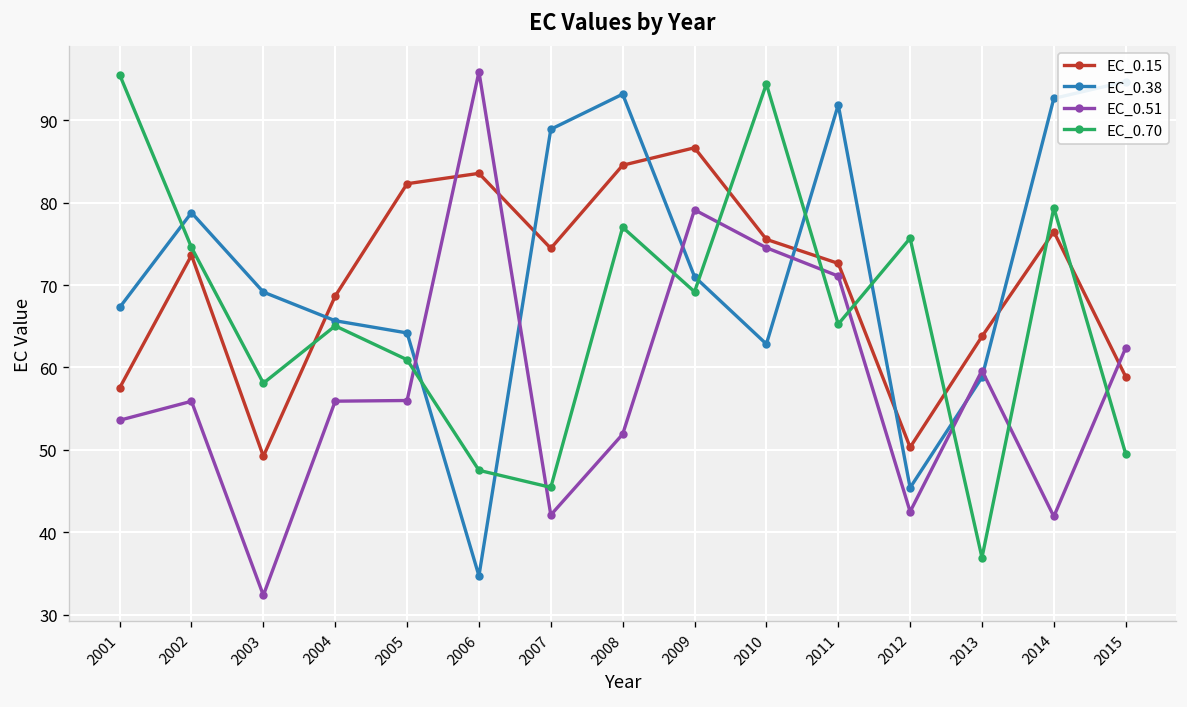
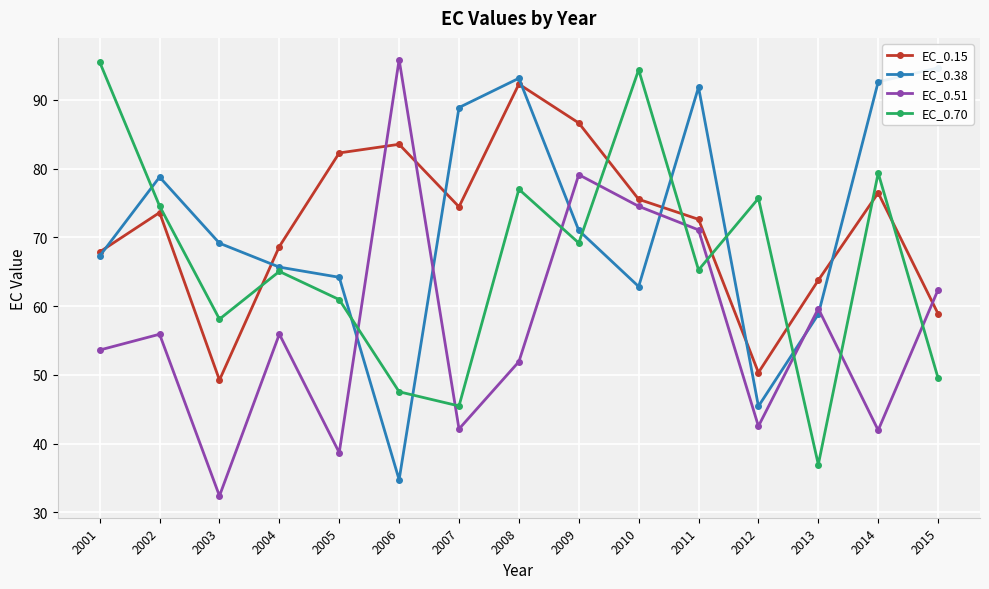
  {
    "EC_0.15": {
-     "2001": 58,
+     "2001": 68,
      "2002": 74,
      "2003": 49,
      "2004": 69,
      "2005": 82,
      "2006": 84,
      "2007": 74,
-     "2008": 85,
+     "2008": 92,
      "2009": 87,
      "2010": 76,
      "2011": 73,
      "2012": 50,
      "2013": 64,
      "2014": 76,
      "2015": 59
    },
    "EC_0.38": {
      "2001": 67,
      "2002": 79,
      "2003": 69,
      "2004": 66,
      "2005": 64,
      "2006": 35,
      "2007": 89,
      "2008": 93,
      "2009": 71,
      "2010": 63,
      "2011": 92,
      "2012": 45,
      "2013": 59,
      "2014": 93
    },
    "EC_0.51": {
      "2001": 54,
      "2002": 56,
      "2003": 32,
      "2004": 56,
-     "2005": 56,
+     "2005": 39,
      "2006": 96,
      "2007": 42,
      "2008": 52,
      "2009": 79,
      "2010": 75,
      "2011": 71,
      "2012": 43,
      "2013": 60,
      "2014": 42,
      "2015": 62
    },
    "EC_0.70": {
      "2001": 96,
      "2002": 75,
      "2003": 58,
      "2004": 65,
      "2005": 61,
      "2006": 48,
      "2007": 45,
      "2008": 77,
      "2009": 69,
      "2010": 94,
      "2011": 65,
      "2012": 76,
      "2013": 37,
      "2014": 79,
      "2015": 50
    }
  }
